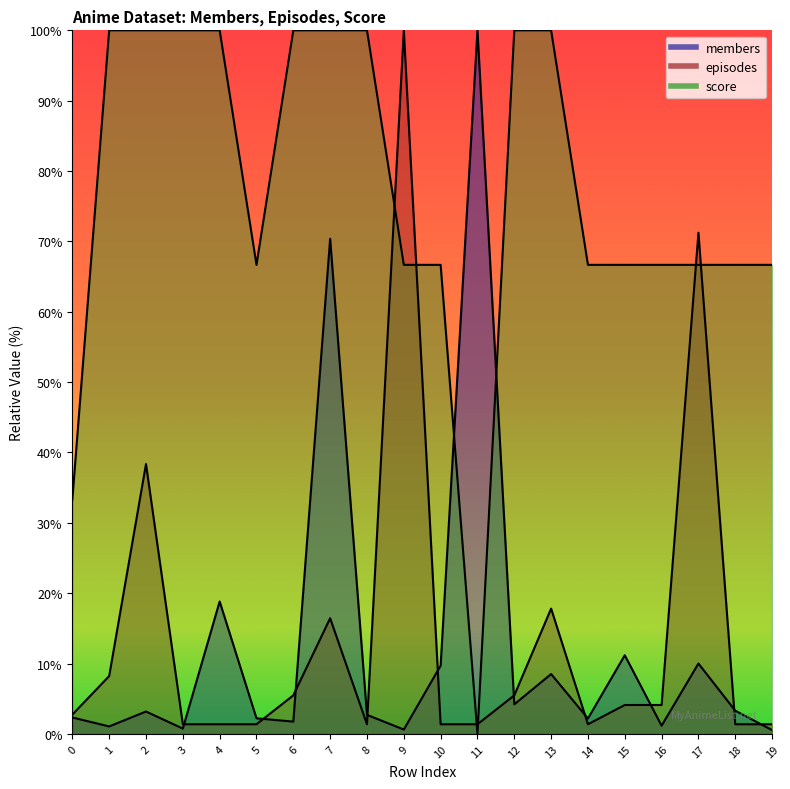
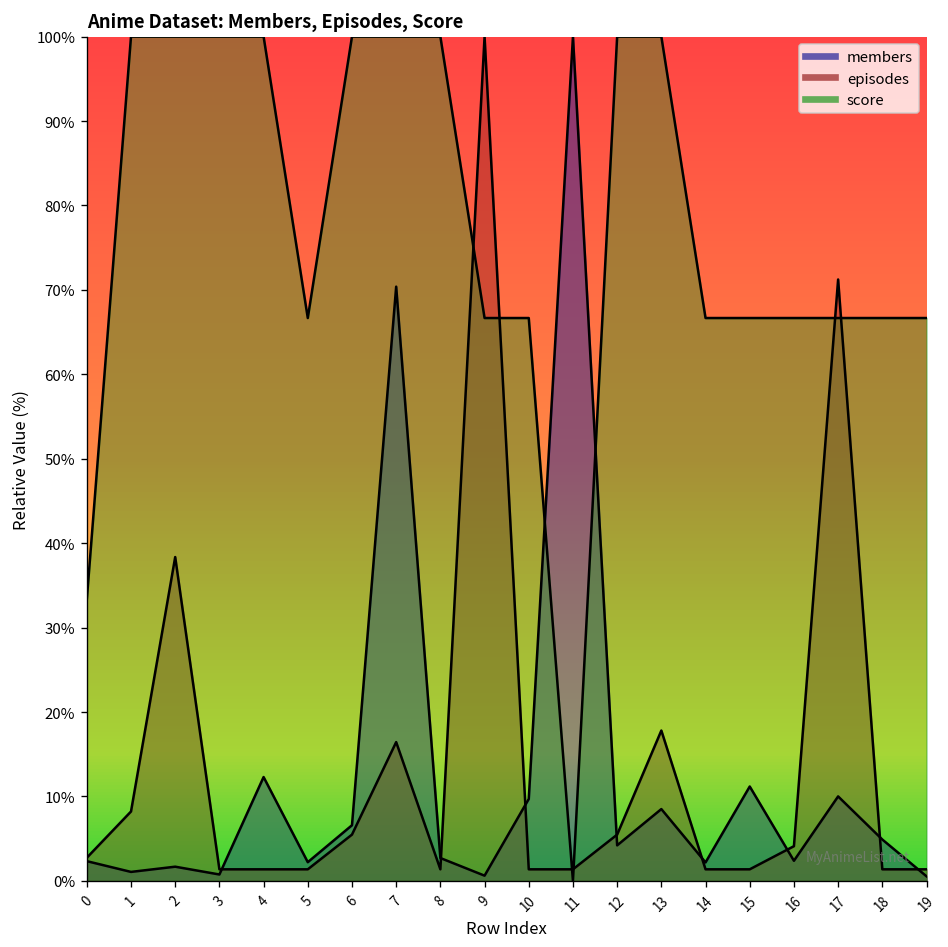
  {
    "members": {
      "0": "2%",
      "1": "1%",
-     "2": "3%",
+     "2": "2%",
      "3": "1%",
-     "4": "19%",
+     "4": "12%",
      "5": "2%",
-     "6": "2%",
+     "6": "7%",
      "7": "70%",
      "8": "3%",
      "9": "1%",
      "10": "10%",
      "11": "100%",
      "12": "4%",
      "13": "9%",
      "14": "2%",
      "15": "11%",
-     "16": "1%",
+     "16": "2%",
      "17": "10%",
-     "18": "3%",
+     "18": "5%",
      "19": "1%"
    },
    "episodes": {
      "0": "3%",
      "1": "8%",
      "2": "38%",
      "3": "1%",
      "4": "1%",
      "5": "1%",
      "6": "5%",
      "7": "16%",
      "8": "1%",
      "9": "100%",
      "10": "1%",
      "11": "1%",
      "12": "5%",
      "13": "18%",
      "14": "1%",
-     "15": "4%",
+     "15": "1%",
      "16": "4%",
      "17": "71%",
      "18": "1%",
      "19": "1%"
    },
    "score": {
      "0": "33%",
      "1": "100%",
      "2": "100%",
      "3": "100%",
      "4": "100%",
      "5": "67%",
      "6": "100%",
      "7": "100%",
      "8": "100%",
      "9": "67%",
      "10": "67%",
      "11": "0%",
      "12": "100%",
      "13": "100%",
      "14": "67%",
      "15": "67%",
      "16": "67%",
      "17": "67%",
      "18": "67%",
      "19": "67%"
    }
  }
